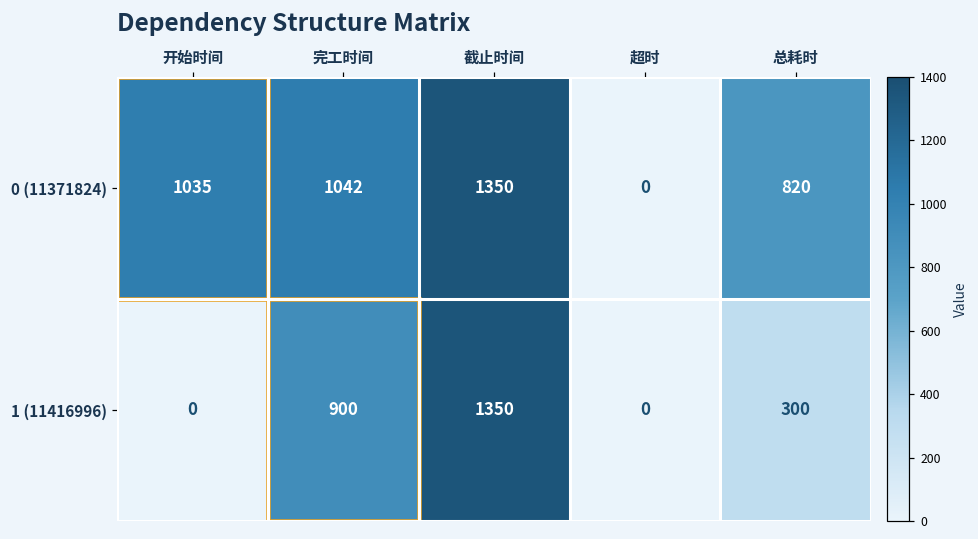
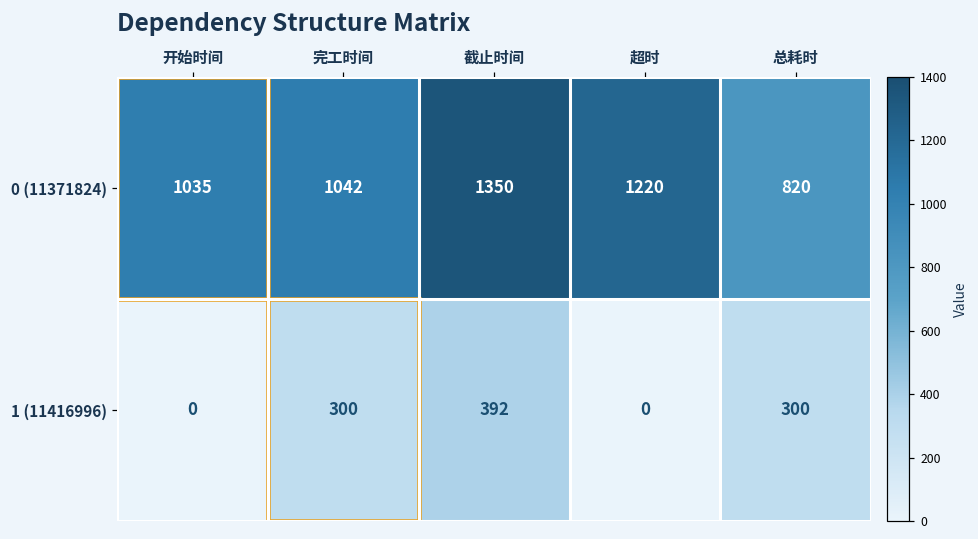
  {
    "0 (11371824)": {
      "开始时间": 1035,
      "完工时间": 1042,
      "截止时间": 1350,
-     "超时": 0,
+     "超时": 1220,
      "总耗时": 820
    },
    "1 (11416996)": {
      "开始时间": 0,
-     "完工时间": 900,
-     "截止时间": 1350,
+     "完工时间": 300,
+     "截止时间": 392,
      "超时": 0,
      "总耗时": 300
    }
  }
